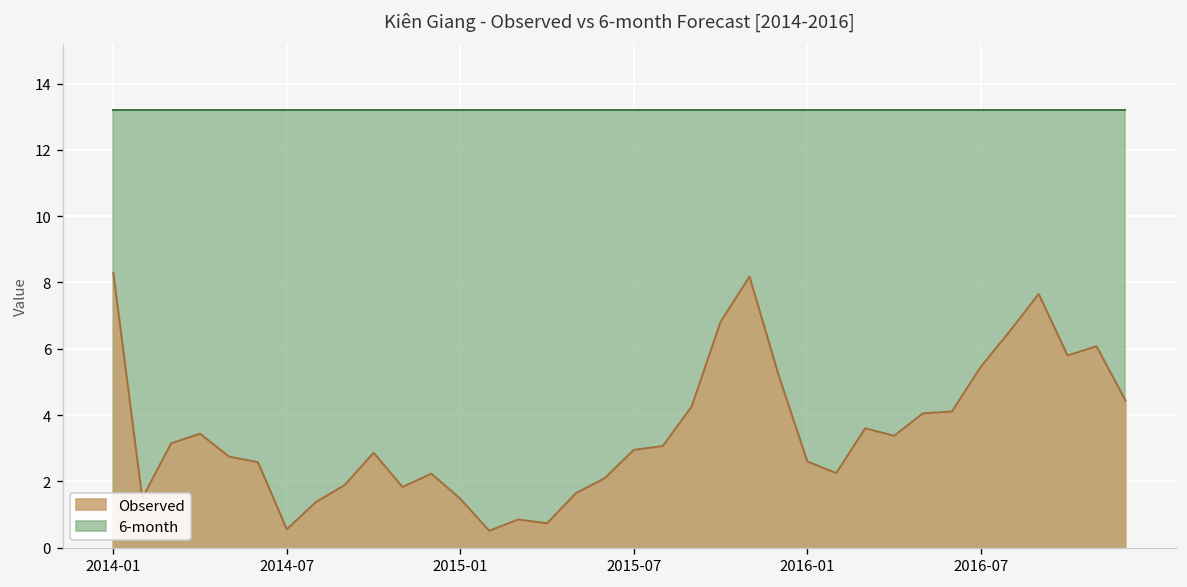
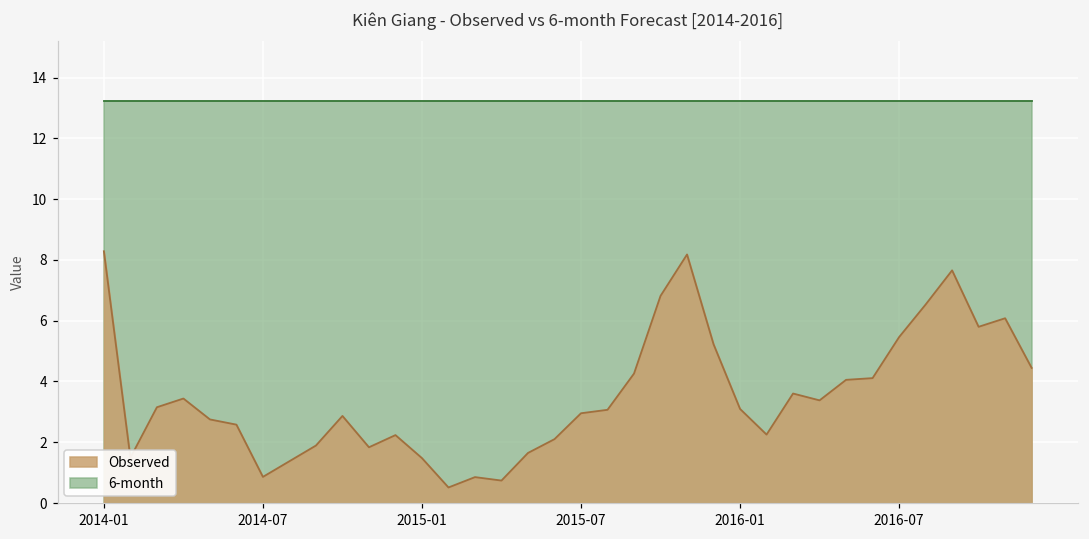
  {
    "Observed": {
      "2014-01": 8.3,
-     "2014-07": 0.6,
+     "2014-07": 0.9,
      "2015-01": 1.5,
      "2015-07": 3.0,
-     "2016-01": 2.6,
+     "2016-01": 3.1,
      "2016-07": 5.5
    },
    "6-month": {
      "2014-01": 13.2,
      "2014-07": 13.2,
      "2015-01": 13.2,
      "2015-07": 13.2,
      "2016-01": 13.2,
      "2016-07": 13.2
    }
  }
